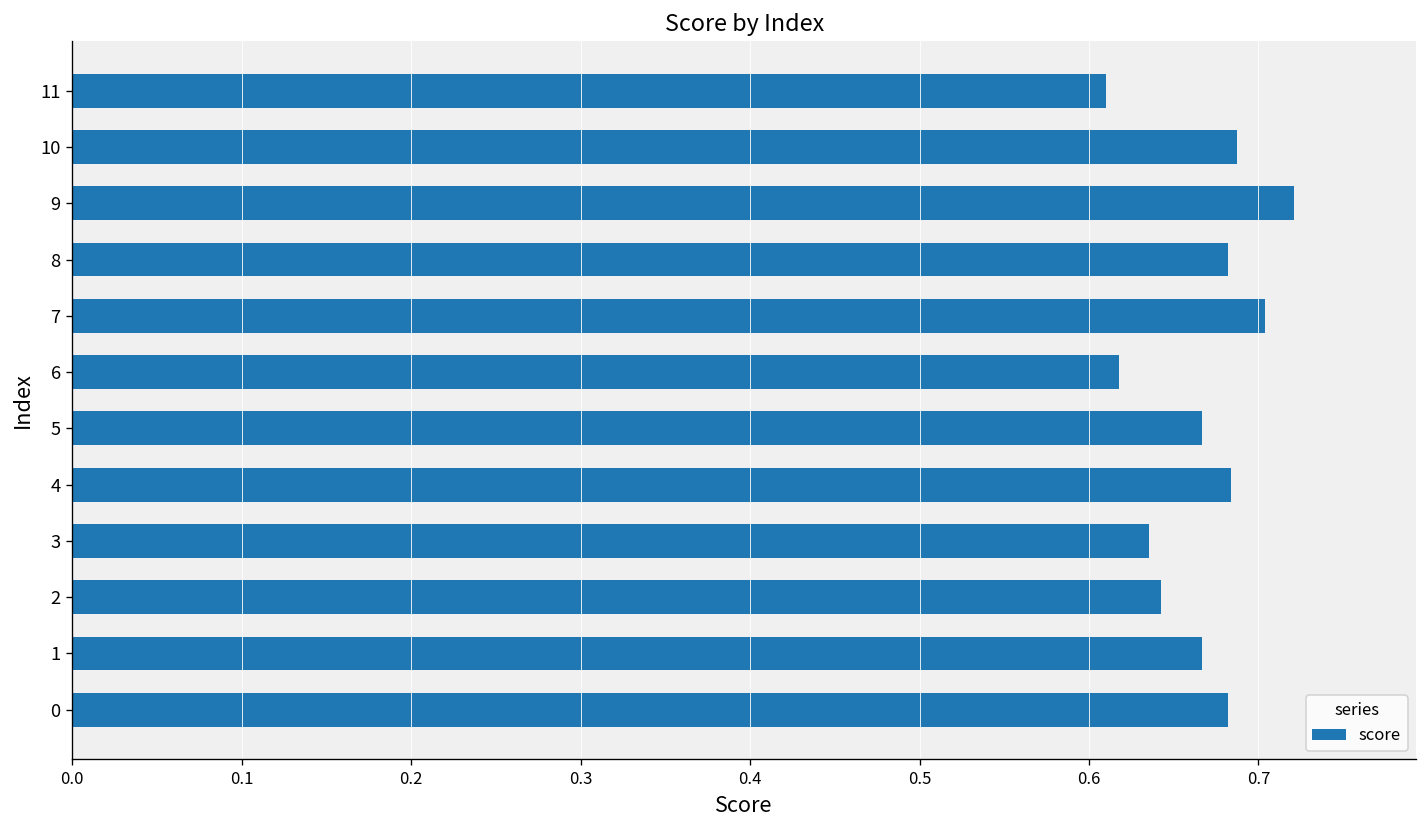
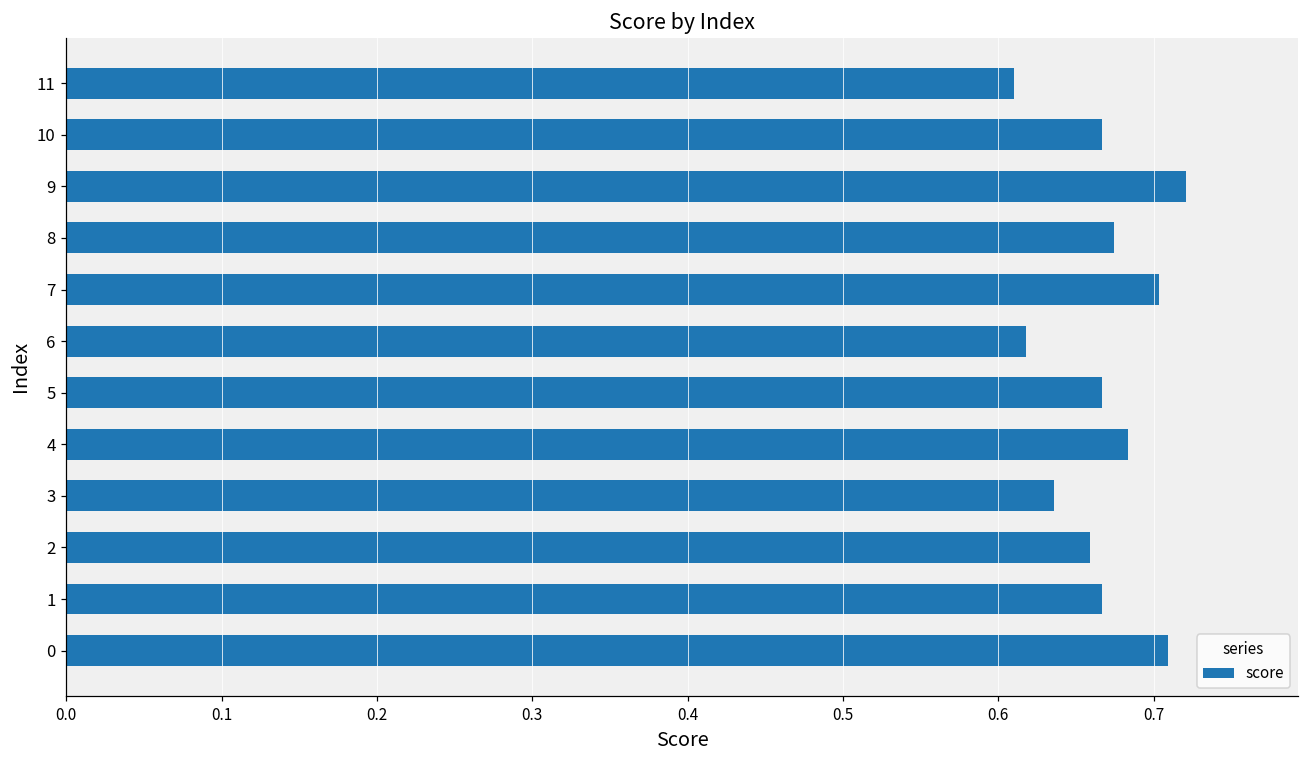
  {
    "11": 0.610,
-   "10": 0.687,
+   "10": 0.667,
    "9": 0.721,
-   "8": 0.682,
+   "8": 0.674,
    "7": 0.704,
    "6": 0.618,
    "5": 0.667,
    "4": 0.684,
    "3": 0.636,
-   "2": 0.643,
+   "2": 0.659,
    "1": 0.667,
-   "0": 0.682
+   "0": 0.709
  }
